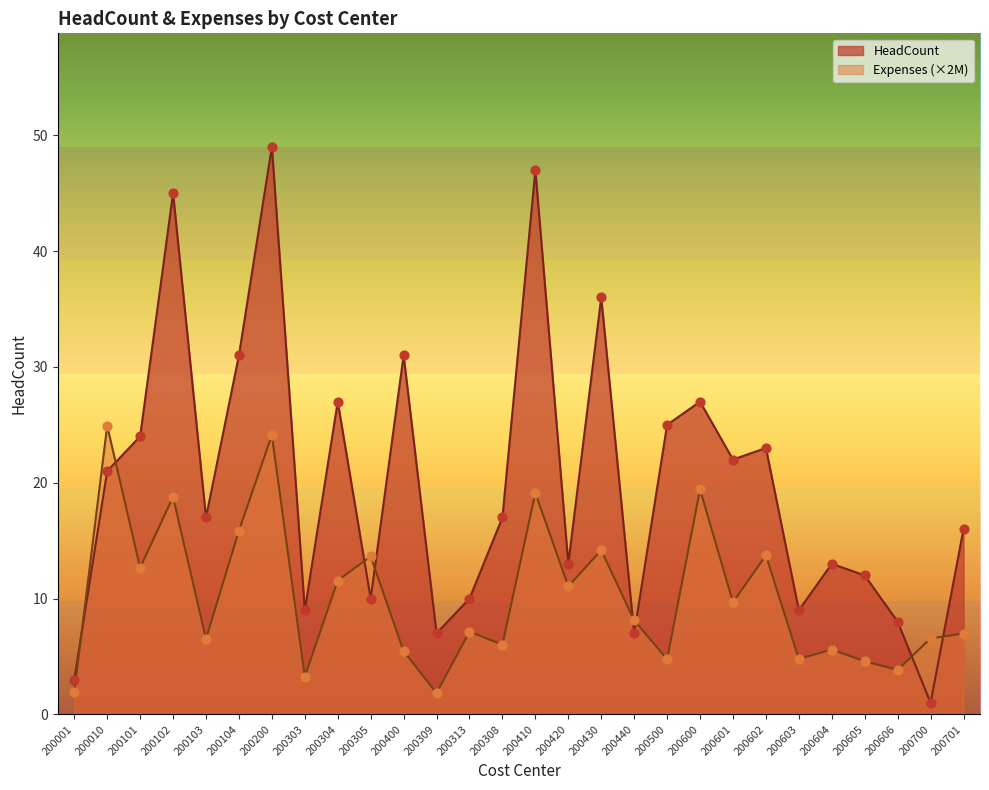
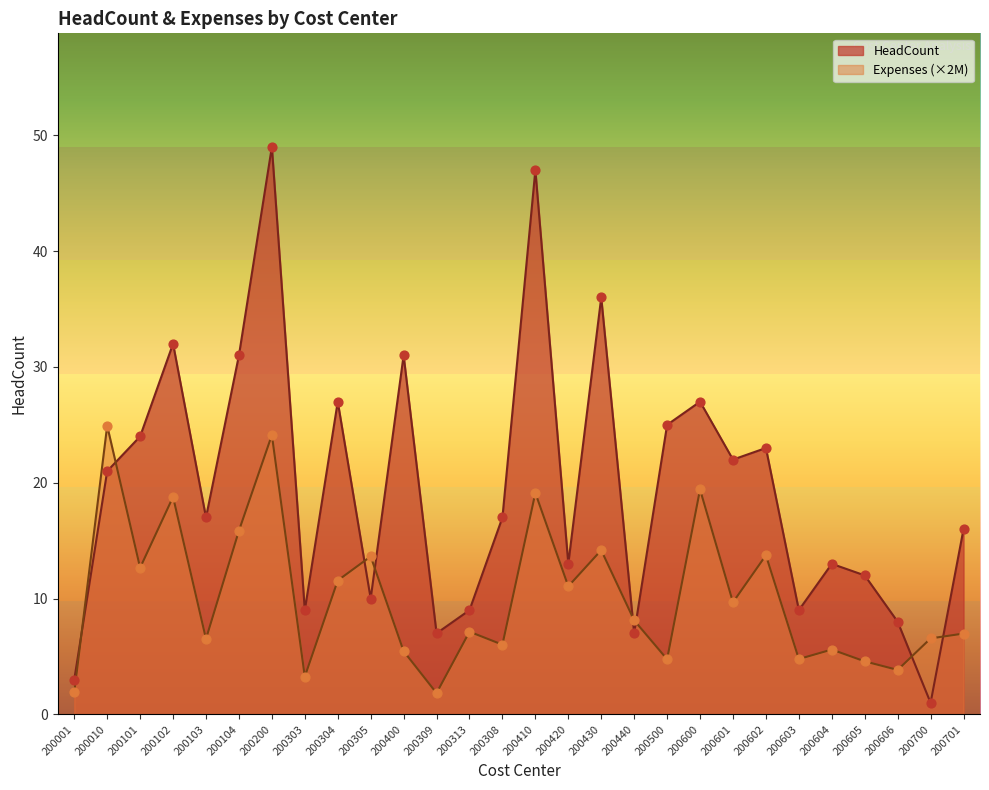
  {
    "HeadCount": {
      "200001": 3,
      "200010": 21,
      "200101": 24,
-     "200102": 45,
+     "200102": 32,
      "200103": 17,
      "200104": 31,
      "200200": 49,
      "200303": 9,
      "200304": 27,
      "200305": 10,
      "200400": 31,
      "200309": 7,
-     "200313": 10,
+     "200313": 9,
      "200308": 17,
      "200410": 47,
      "200420": 13,
      "200430": 36,
      "200440": 7,
      "200500": 25,
      "200600": 27,
      "200601": 22,
      "200602": 23,
      "200603": 9,
      "200604": 13,
      "200605": 12,
      "200606": 8,
      "200700": 1,
      "200701": 16
    },
    "Expenses (×2M)": {
      "200001": 2,
      "200010": 25,
      "200101": 12.7,
      "200102": 18.8,
      "200103": 6.5,
      "200104": 16,
      "200200": 24,
      "200303": 3.3,
      "200304": 11.6,
      "200305": 13.6,
      "200400": 5.5,
      "200309": 2,
      "200313": 7,
      "200308": 6,
      "200410": 19,
      "200420": 11,
      "200430": 14,
      "200440": 8,
      "200500": 4.8,
      "200600": 19.4,
      "200601": 9.7,
      "200602": 13.7,
      "200603": 4.8,
      "200604": 5.6,
      "200605": 4.6,
      "200606": 4,
      "200700": 6.6,
      "200701": 7
    }
  }
